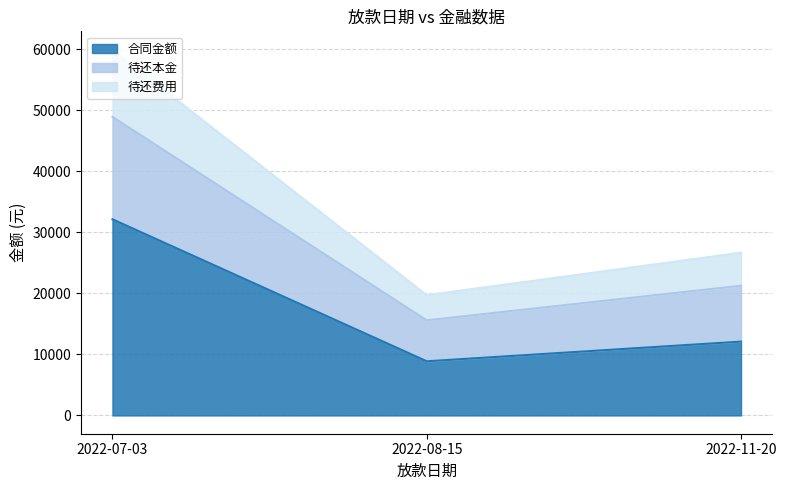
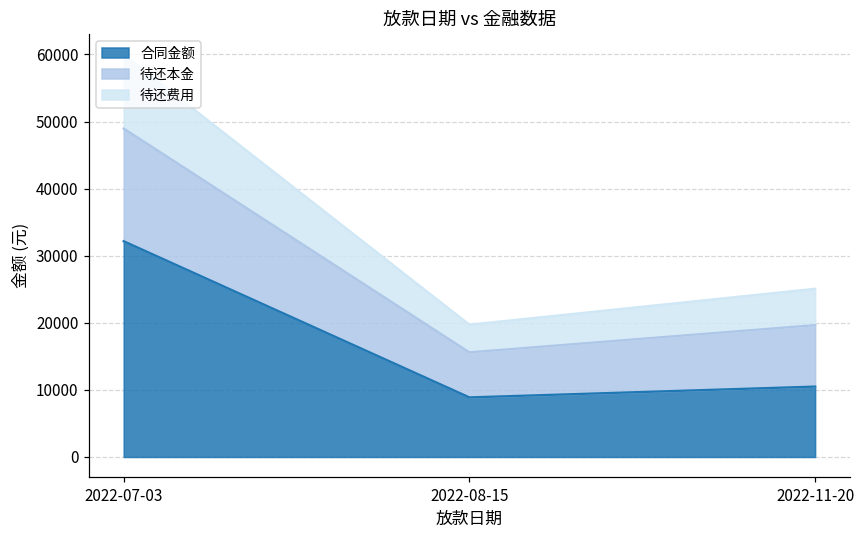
  {
    "合同金额": {
      "2022-07-03": 32000,
      "2022-08-15": 9000,
-     "2022-11-20": 12000
+     "2022-11-20": 10000
    }
  }
